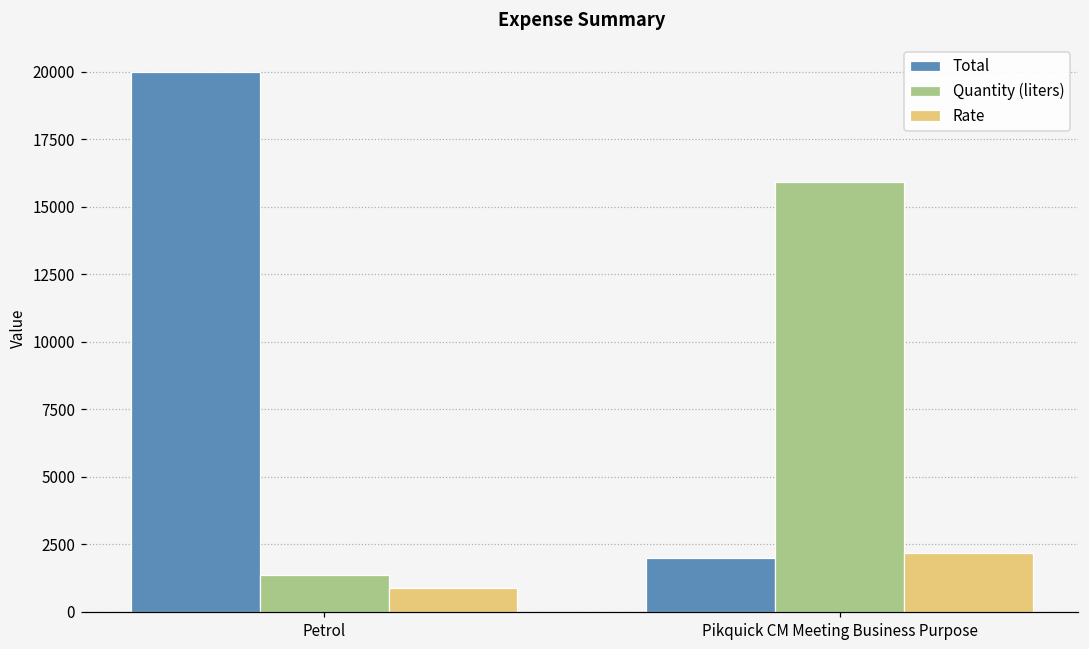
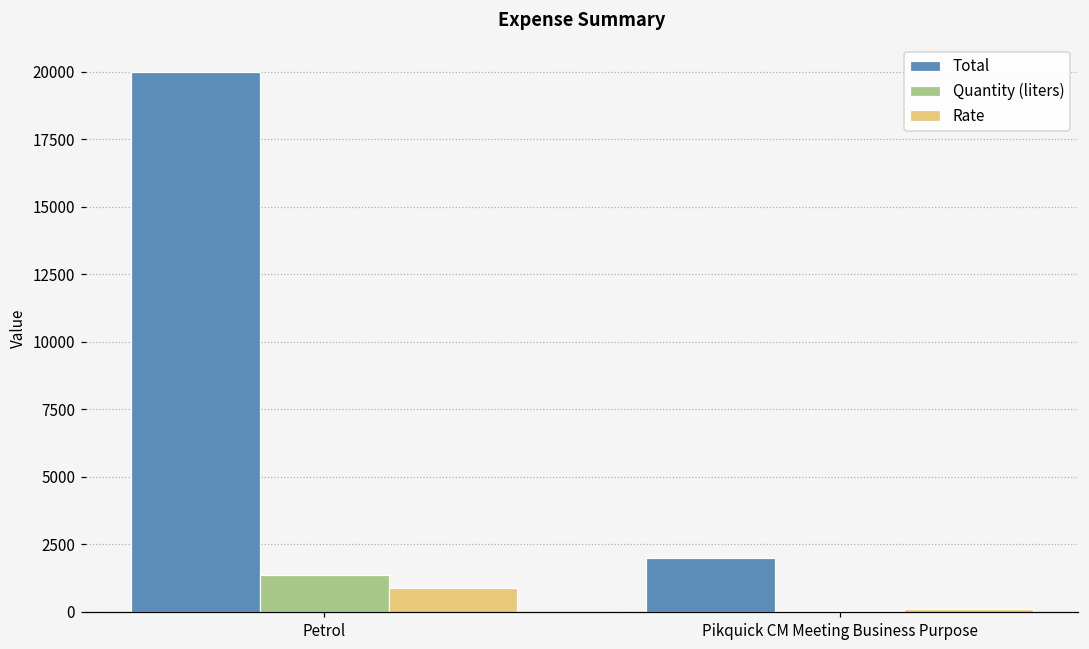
  {
    "Total": {
      "Petrol": 20000,
      "Pikquick CM Meeting Business Purpose": 2000
    },
    "Quantity (liters)": {
      "Petrol": 1400,
-     "Pikquick CM Meeting Business Purpose": 15900
+     "Pikquick CM Meeting Business Purpose": 0
    },
    "Rate": {
      "Petrol": 900,
-     "Pikquick CM Meeting Business Purpose": 2200
+     "Pikquick CM Meeting Business Purpose": 100
    }
  }
